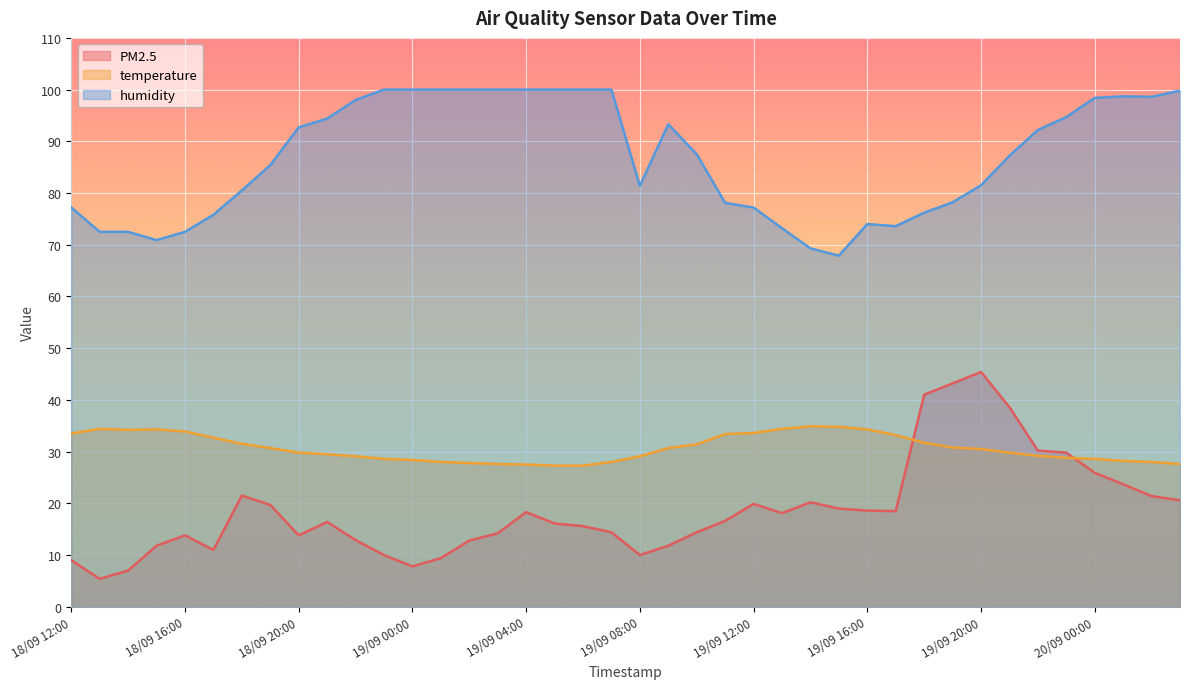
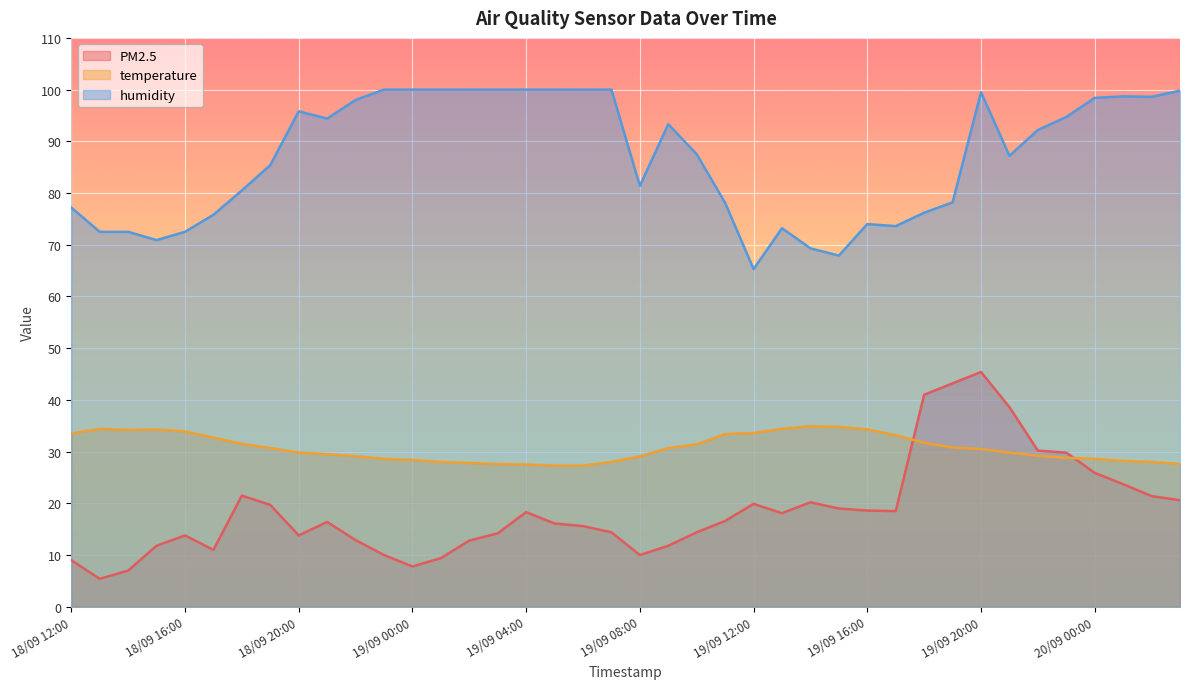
  {
    "humidity": {
      "18/09 12:00": 77,
      "18/09 16:00": 73,
-     "18/09 20:00": 93,
+     "18/09 20:00": 96,
      "19/09 00:00": 100,
      "19/09 04:00": 100,
      "19/09 08:00": 81,
-     "19/09 12:00": 77,
+     "19/09 12:00": 65,
      "19/09 16:00": 74,
-     "19/09 20:00": 82,
+     "19/09 20:00": 100,
      "20/09 00:00": 98
    }
  }
